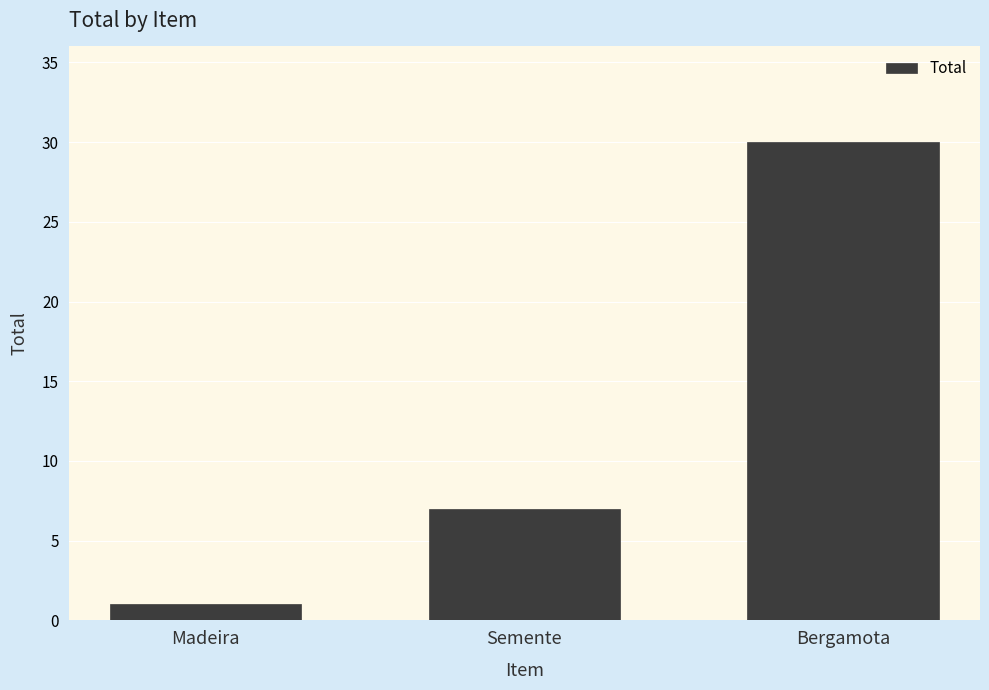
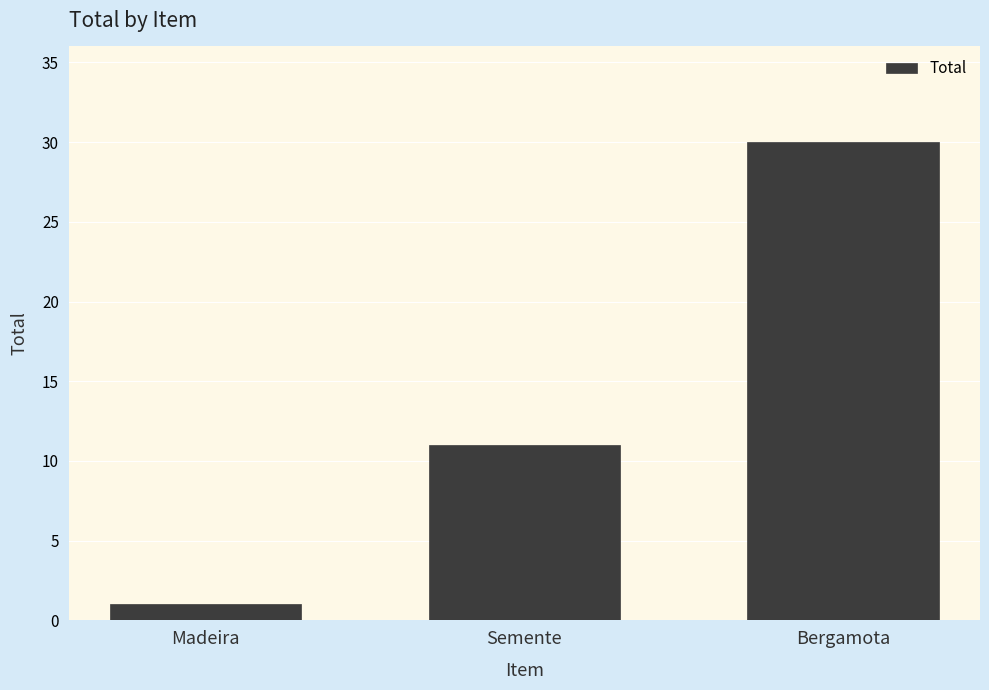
  {
    "Madeira": 1,
-   "Semente": 7,
+   "Semente": 11,
    "Bergamota": 30
  }
